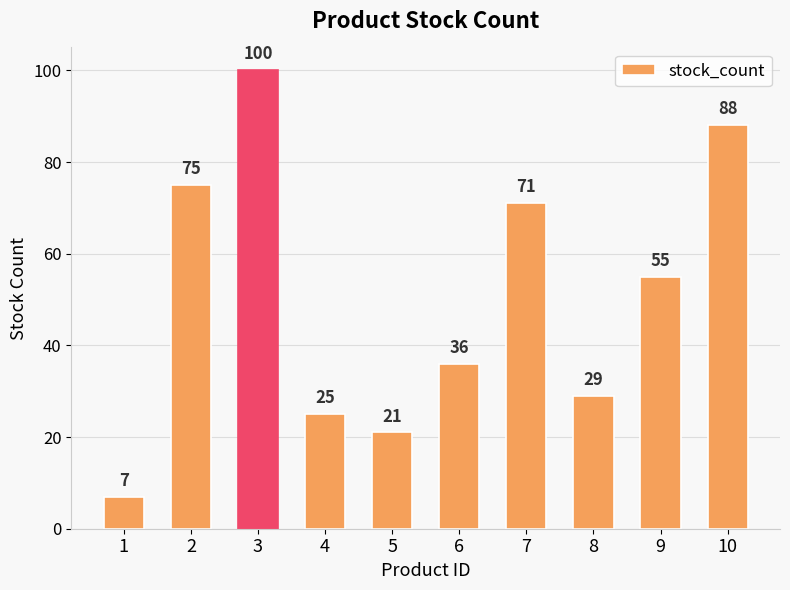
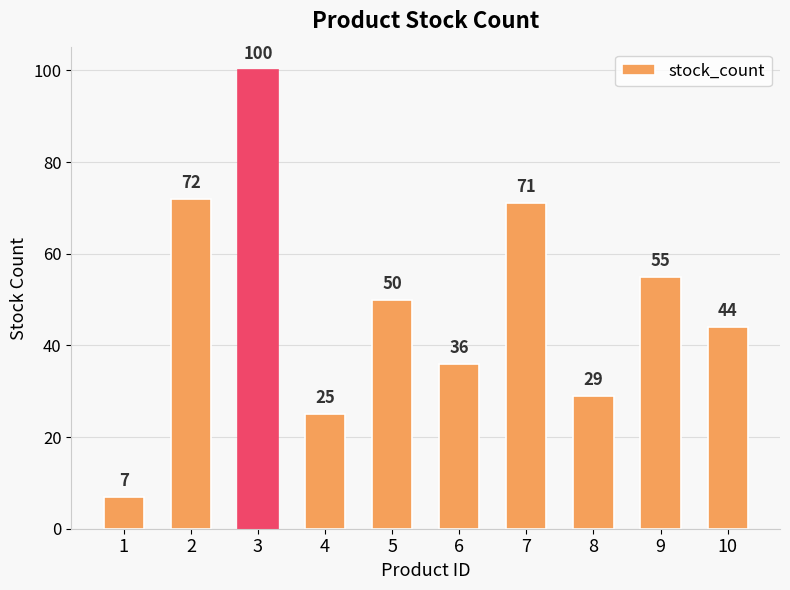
  {
    "1": 7,
-   "2": 75,
+   "2": 72,
    "3": 100,
    "4": 25,
-   "5": 21,
+   "5": 50,
    "6": 36,
    "7": 71,
    "8": 29,
    "9": 55,
-   "10": 88
+   "10": 44
  }
